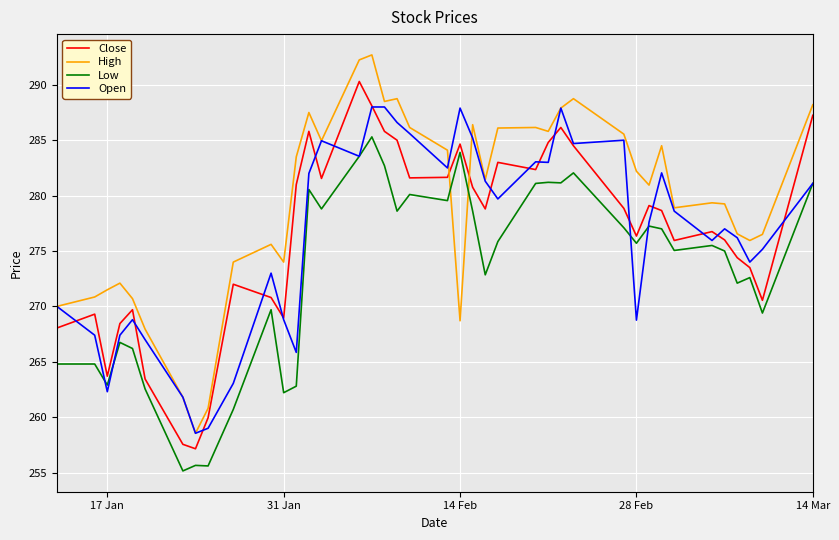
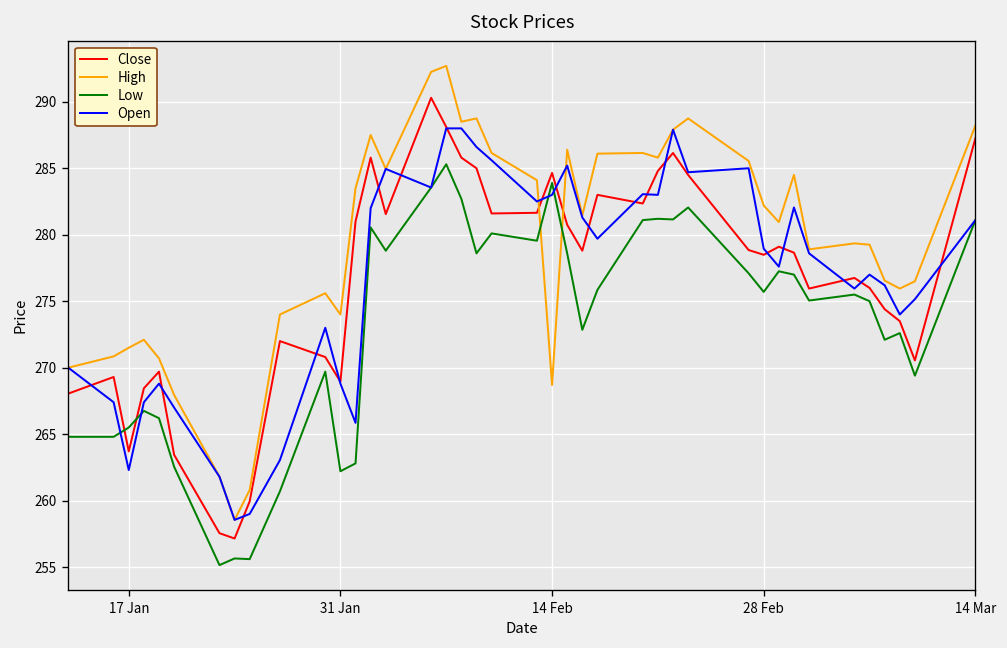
  {
    "Close": {
      "17 Jan": 263.7,
      "14 Feb": 284.7,
-     "28 Feb": 276.4,
+     "28 Feb": 278.5,
      "14 Mar": 287.3
    },
    "High": {
      "17 Jan": 271.5,
      "31 Jan": 274.0,
      "14 Feb": 268.7,
      "28 Feb": 282.2,
      "14 Mar": 288.2
    },
    "Low": {
-     "17 Jan": 262.9,
+     "17 Jan": 265.5,
      "31 Jan": 262.2,
      "14 Feb": 283.9,
      "28 Feb": 275.7
    },
    "Open": {
      "17 Jan": 262.3,
-     "14 Feb": 287.9,
-     "28 Feb": 268.8
+     "14 Feb": 283.0,
+     "28 Feb": 279.0
    }
  }
